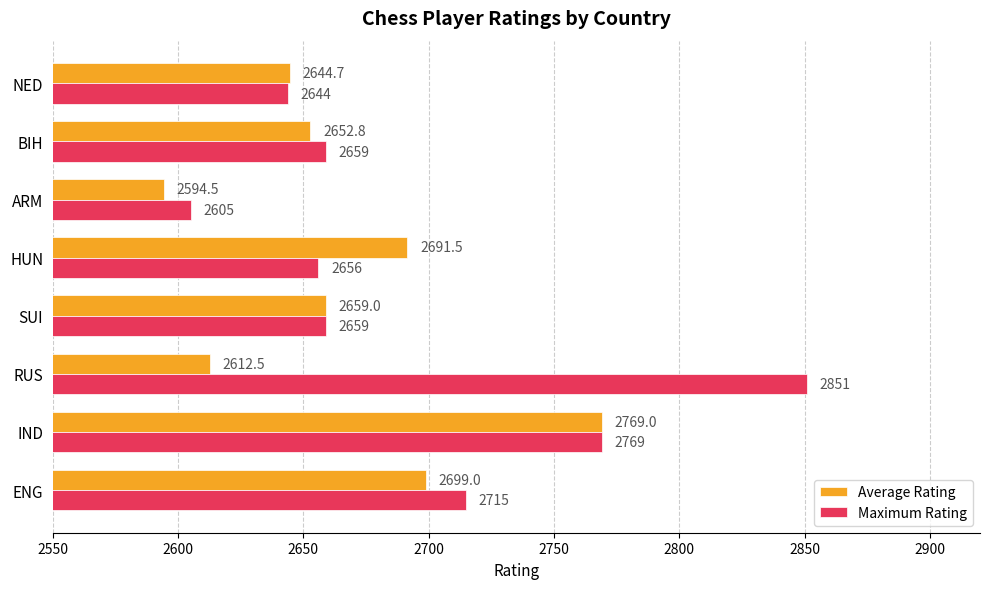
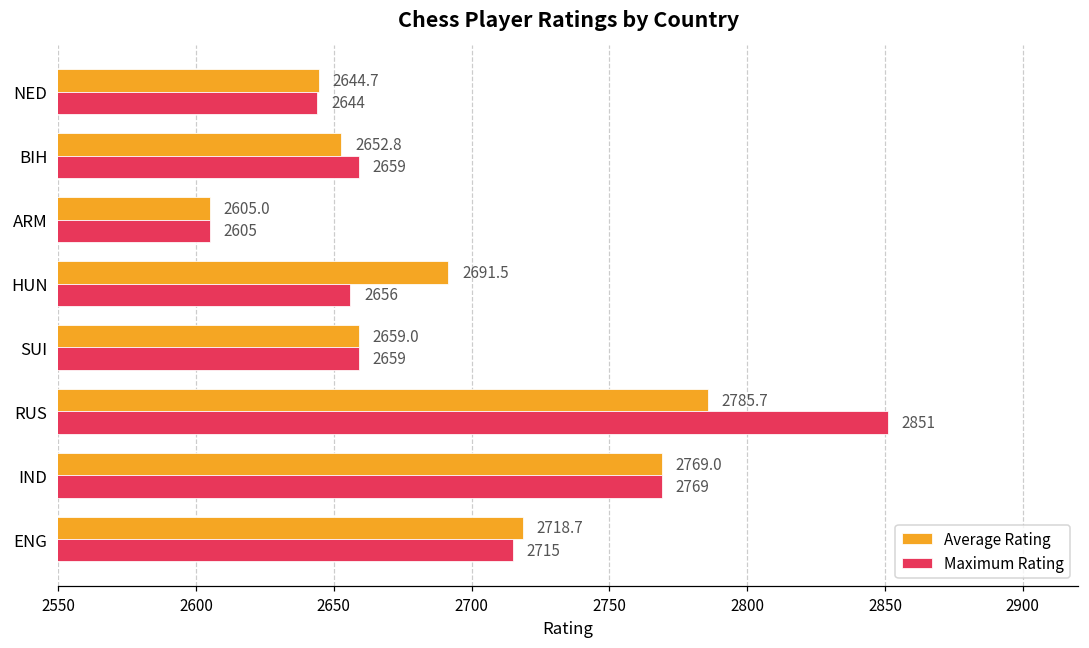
  {
    "Average Rating": {
      "NED": 2644.7,
      "BIH": 2652.8,
-     "ARM": 2594.5,
+     "ARM": 2605.0,
      "HUN": 2691.5,
      "SUI": 2659.0,
-     "RUS": 2612.5,
+     "RUS": 2785.7,
      "IND": 2769.0,
-     "ENG": 2699.0
+     "ENG": 2718.7
    },
    "Maximum Rating": {
      "NED": 2644,
      "BIH": 2659,
      "ARM": 2605,
      "HUN": 2656,
      "SUI": 2659,
      "RUS": 2851,
      "IND": 2769,
      "ENG": 2715
    }
  }
